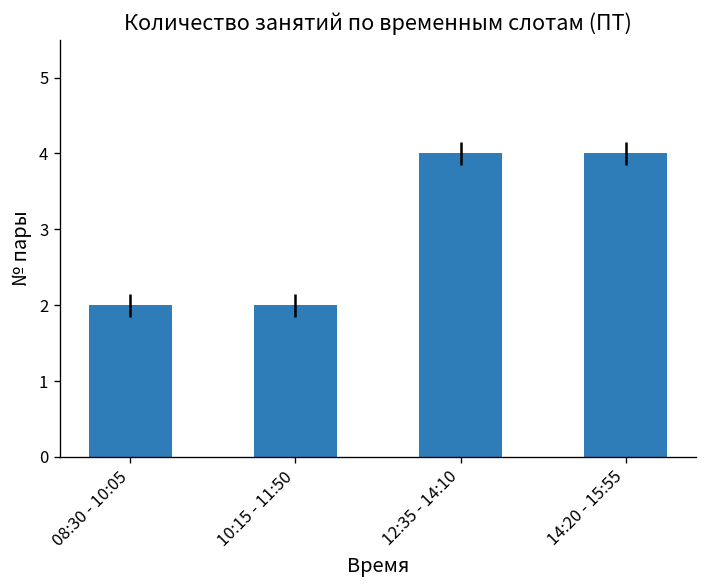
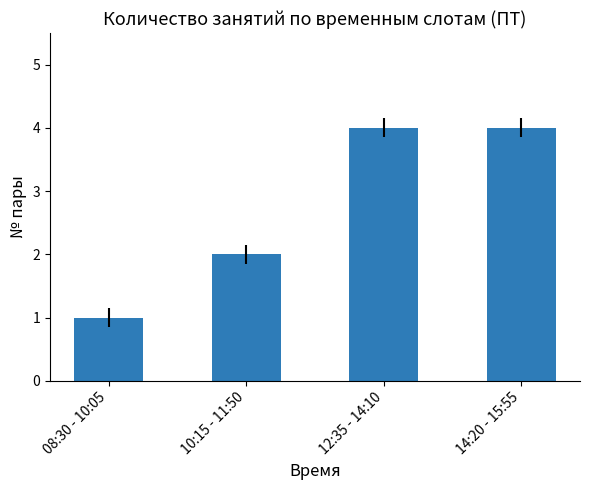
  {
-   "08:30 - 10:05": 2,
+   "08:30 - 10:05": 1,
    "10:15 - 11:50": 2,
    "12:35 - 14:10": 4,
    "14:20 - 15:55": 4
  }
